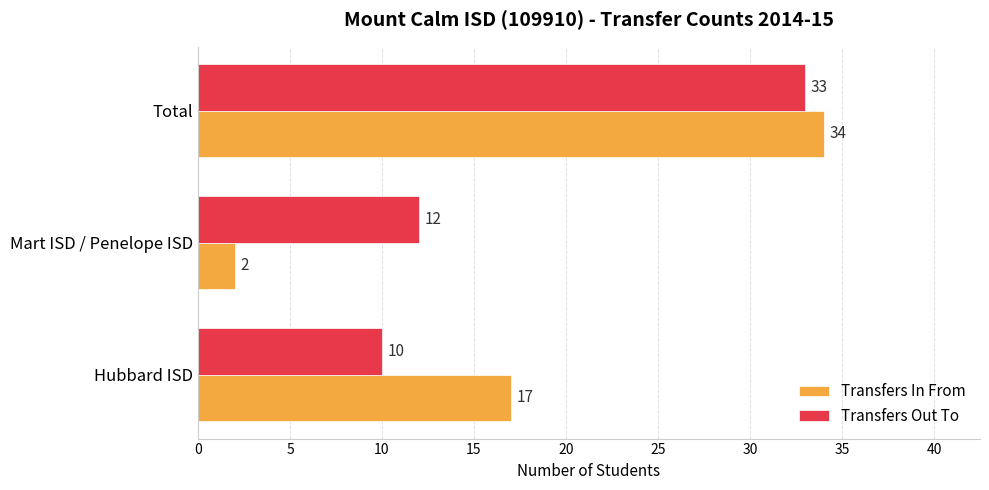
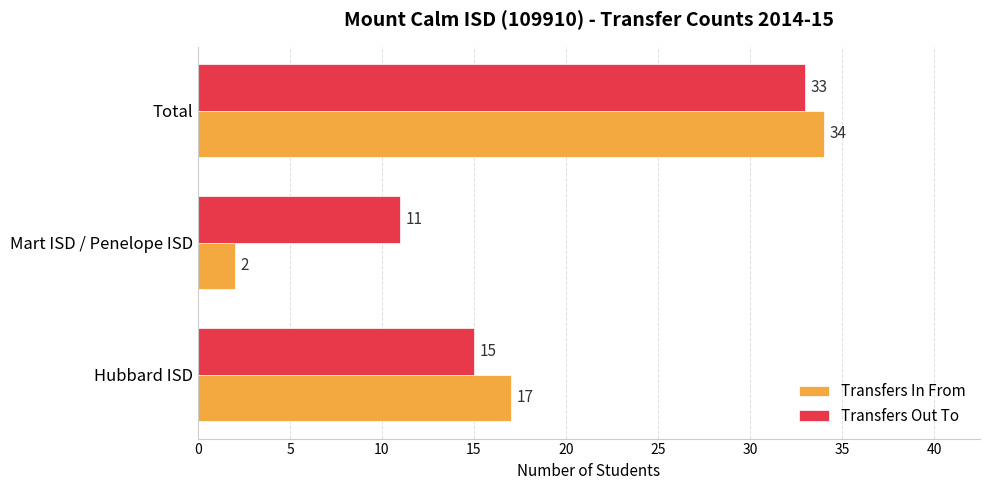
  {
    "Transfers In From": {
      "Total": 34,
      "Mart ISD / Penelope ISD": 2,
      "Hubbard ISD": 17
    },
    "Transfers Out To": {
      "Total": 33,
-     "Mart ISD / Penelope ISD": 12,
-     "Hubbard ISD": 10
+     "Mart ISD / Penelope ISD": 11,
+     "Hubbard ISD": 15
    }
  }
